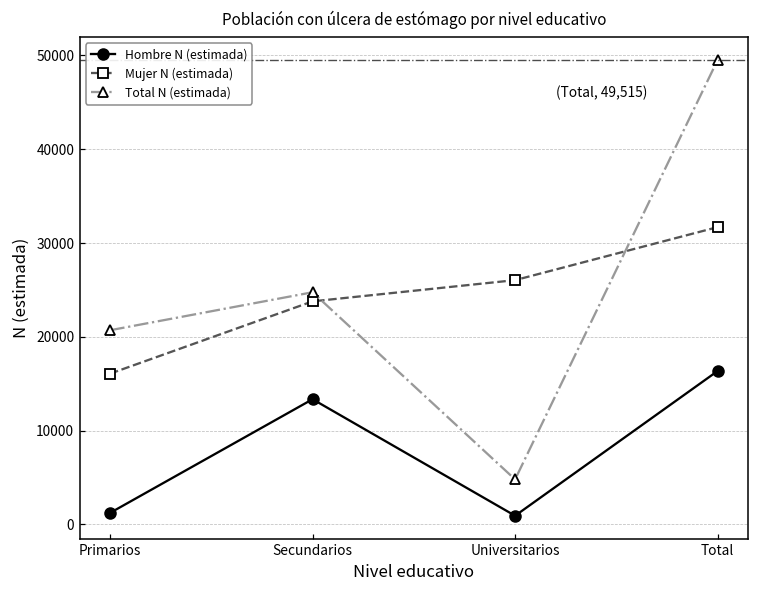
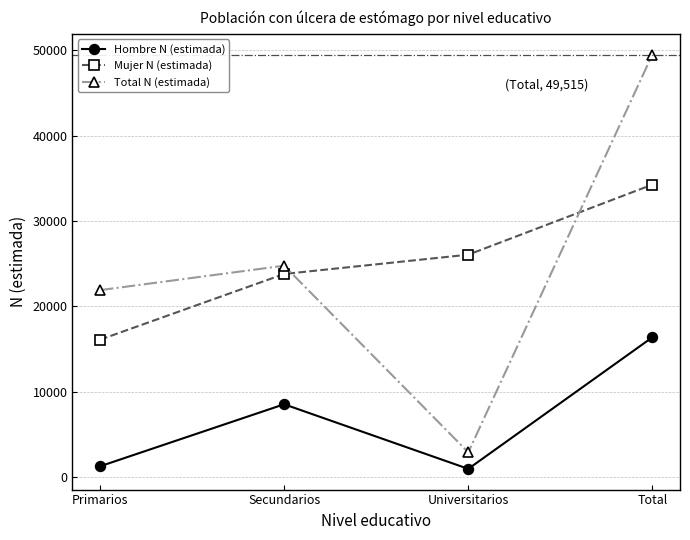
  {
    "Hombre N (estimada)": {
      "Primarios": 1000,
-     "Secundarios": 13000,
+     "Secundarios": 9000,
      "Universitarios": 1000,
      "Total": 16000
    },
    "Mujer N (estimada)": {
      "Primarios": 16000,
      "Secundarios": 24000,
      "Universitarios": 26000,
-     "Total": 32000
+     "Total": 34000
    },
    "Total N (estimada)": {
-     "Primarios": 21000,
+     "Primarios": 22000,
      "Secundarios": 25000,
-     "Universitarios": 5000,
+     "Universitarios": 3000,
      "Total": 50000
    }
  }
